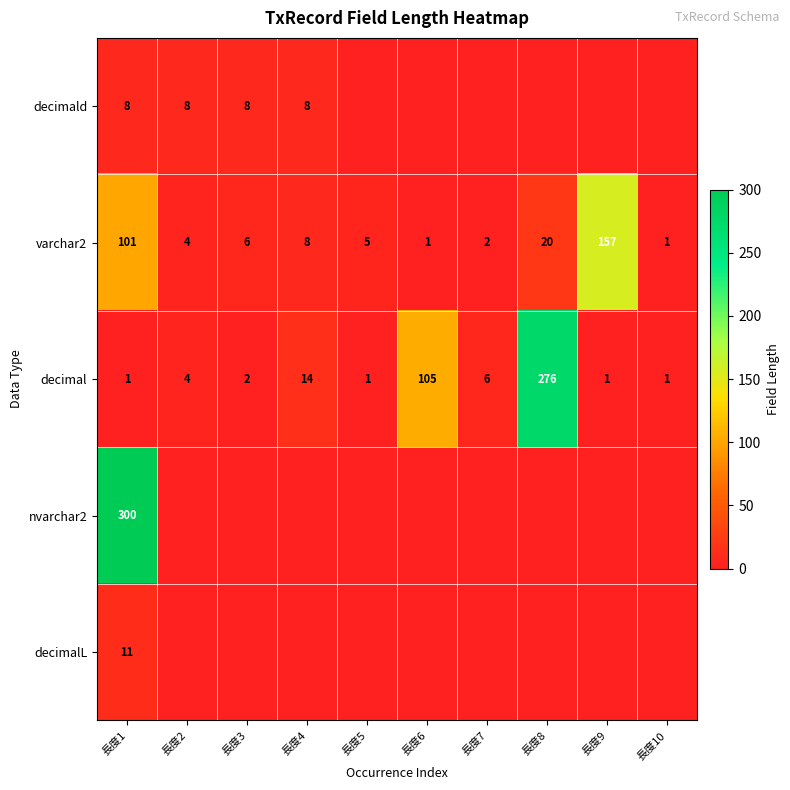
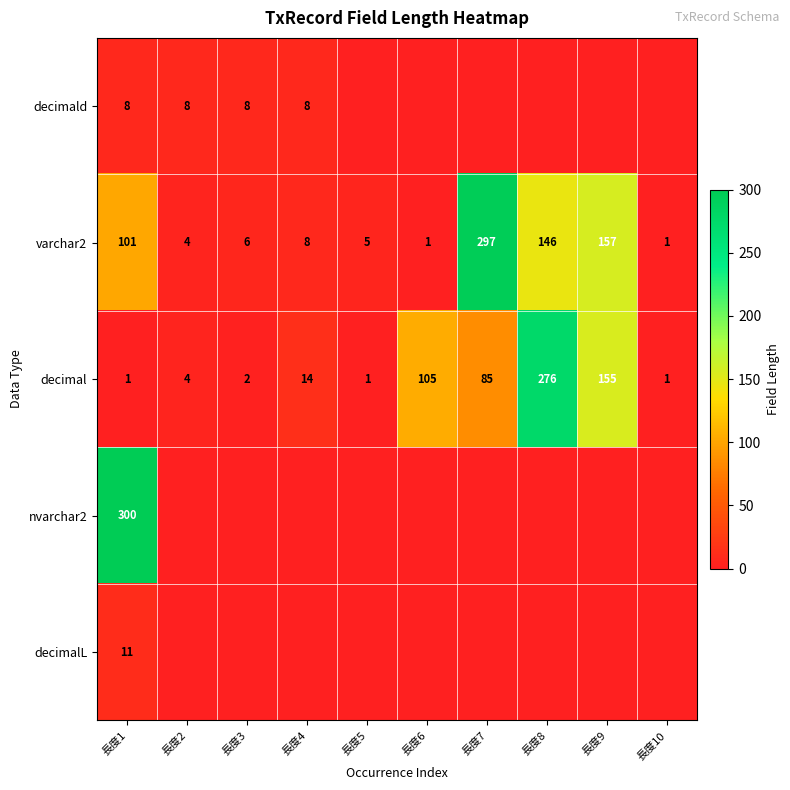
  {
    "decimald": {
      "長度1": 8,
      "長度2": 8,
      "長度3": 8,
      "長度4": 8
    },
    "varchar2": {
      "長度1": 101,
      "長度2": 4,
      "長度3": 6,
      "長度4": 8,
      "長度5": 5,
      "長度6": 1,
-     "長度7": 2,
-     "長度8": 20,
+     "長度7": 297,
+     "長度8": 146,
      "長度9": 157,
      "長度10": 1
    },
    "decimal": {
      "長度1": 1,
      "長度2": 4,
      "長度3": 2,
      "長度4": 14,
      "長度5": 1,
      "長度6": 105,
-     "長度7": 6,
+     "長度7": 85,
      "長度8": 276,
-     "長度9": 1,
+     "長度9": 155,
      "長度10": 1
    },
    "nvarchar2": {
      "長度1": 300
    },
    "decimalL": {
      "長度1": 11
    }
  }
